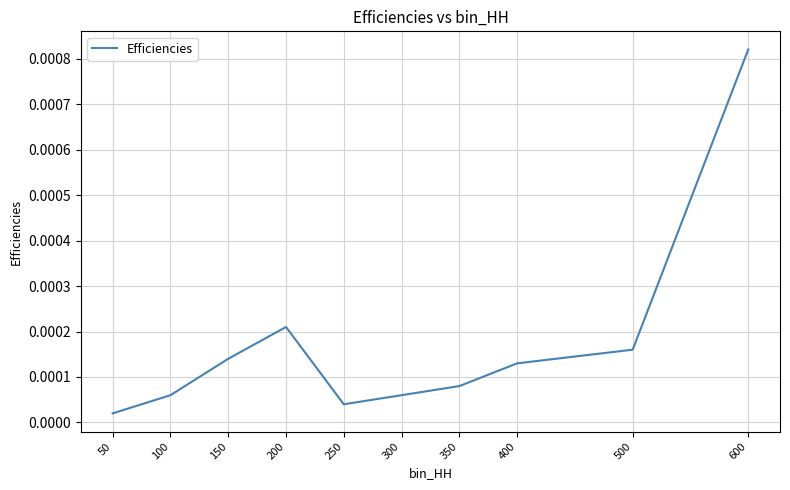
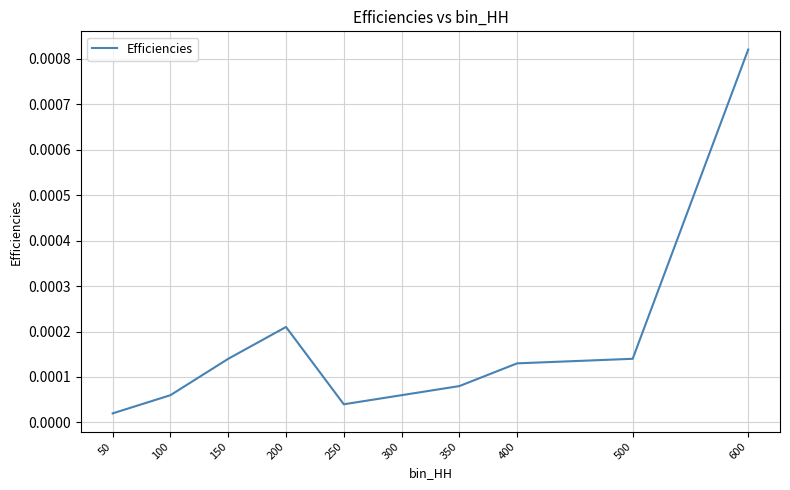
  {
    "50": 0.00002,
    "100": 0.00006,
    "150": 0.00014,
    "200": 0.00021,
    "250": 0.00004,
    "300": 0.00006,
    "350": 0.00008,
    "400": 0.00013,
-   "500": 0.00016,
+   "500": 0.00014,
    "600": 0.00082
  }
